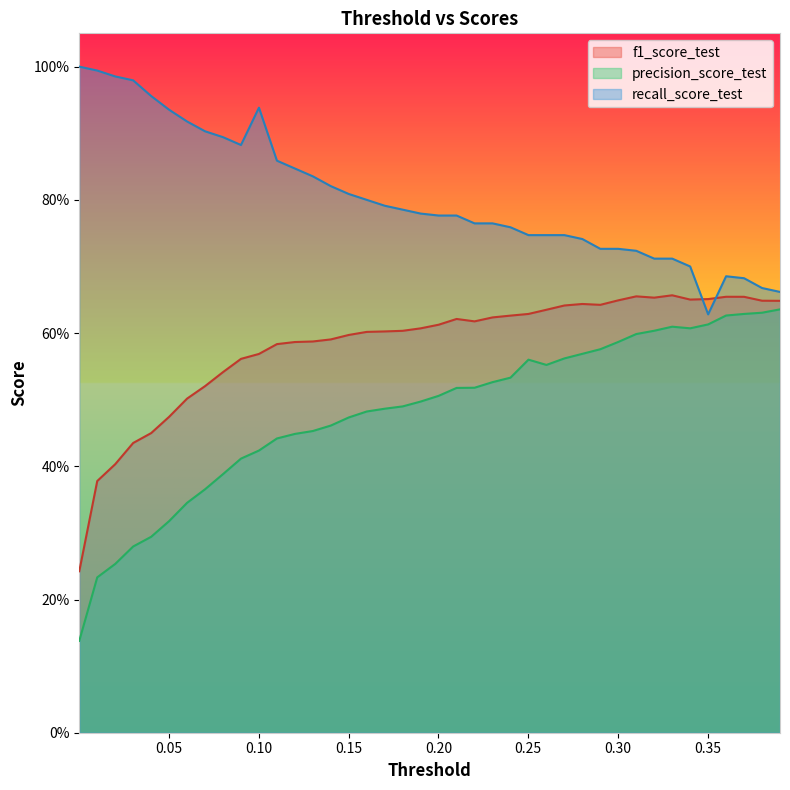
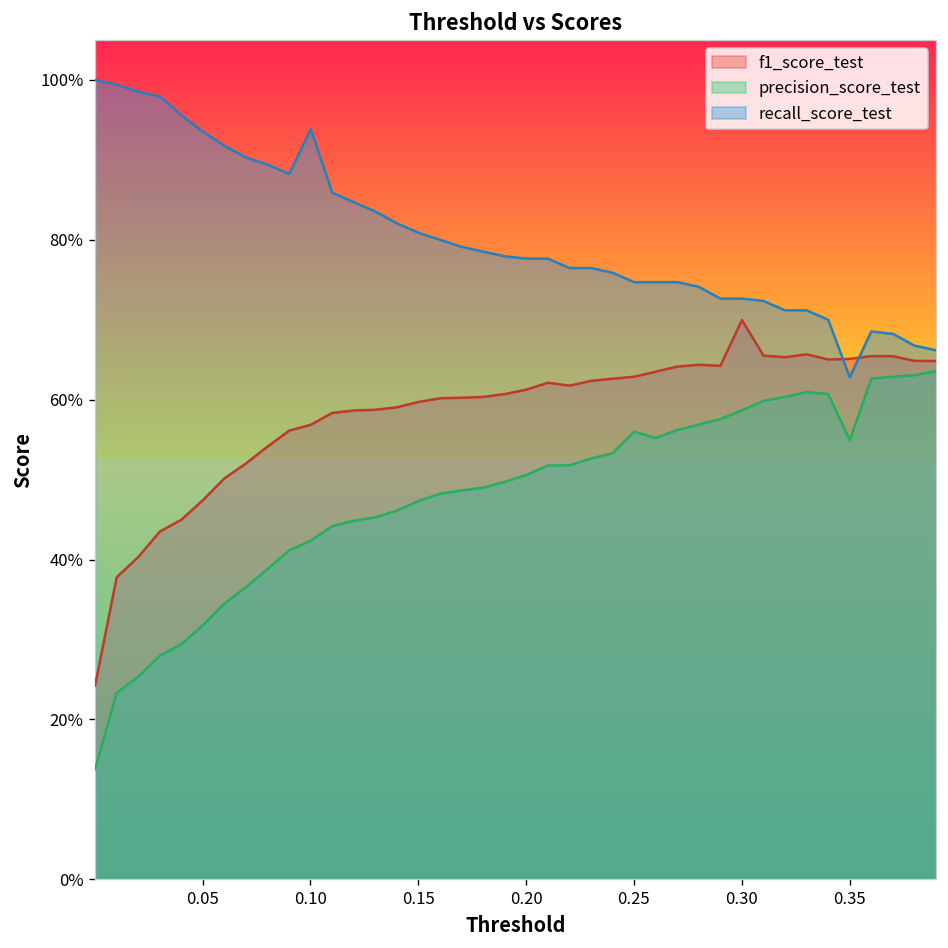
  {
    "f1_score_test": {
      "0.05": "47%",
      "0.10": "57%",
      "0.15": "60%",
      "0.20": "61%",
      "0.25": "63%",
-     "0.30": "65%",
+     "0.30": "70%",
      "0.35": "65%"
    },
    "precision_score_test": {
      "0.05": "32%",
      "0.10": "42%",
      "0.15": "47%",
      "0.20": "51%",
      "0.25": "56%",
      "0.30": "59%",
-     "0.35": "61%"
+     "0.35": "55%"
    },
    "recall_score_test": {
      "0.05": "94%",
      "0.10": "94%",
      "0.15": "81%",
      "0.20": "78%",
      "0.25": "75%",
      "0.30": "73%",
      "0.35": "63%"
    }
  }
